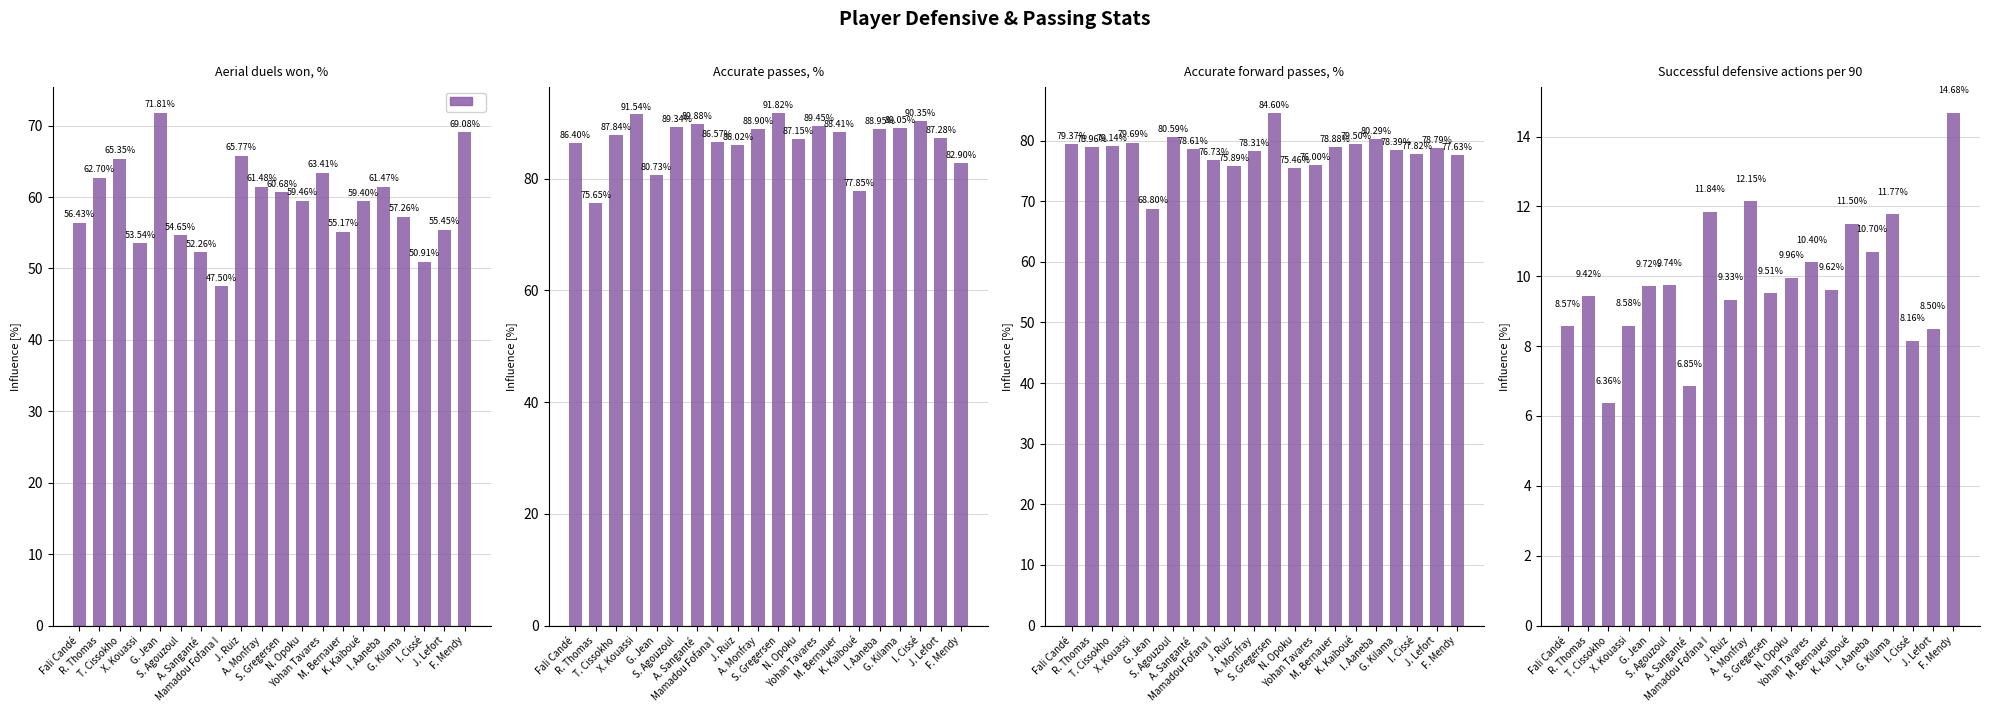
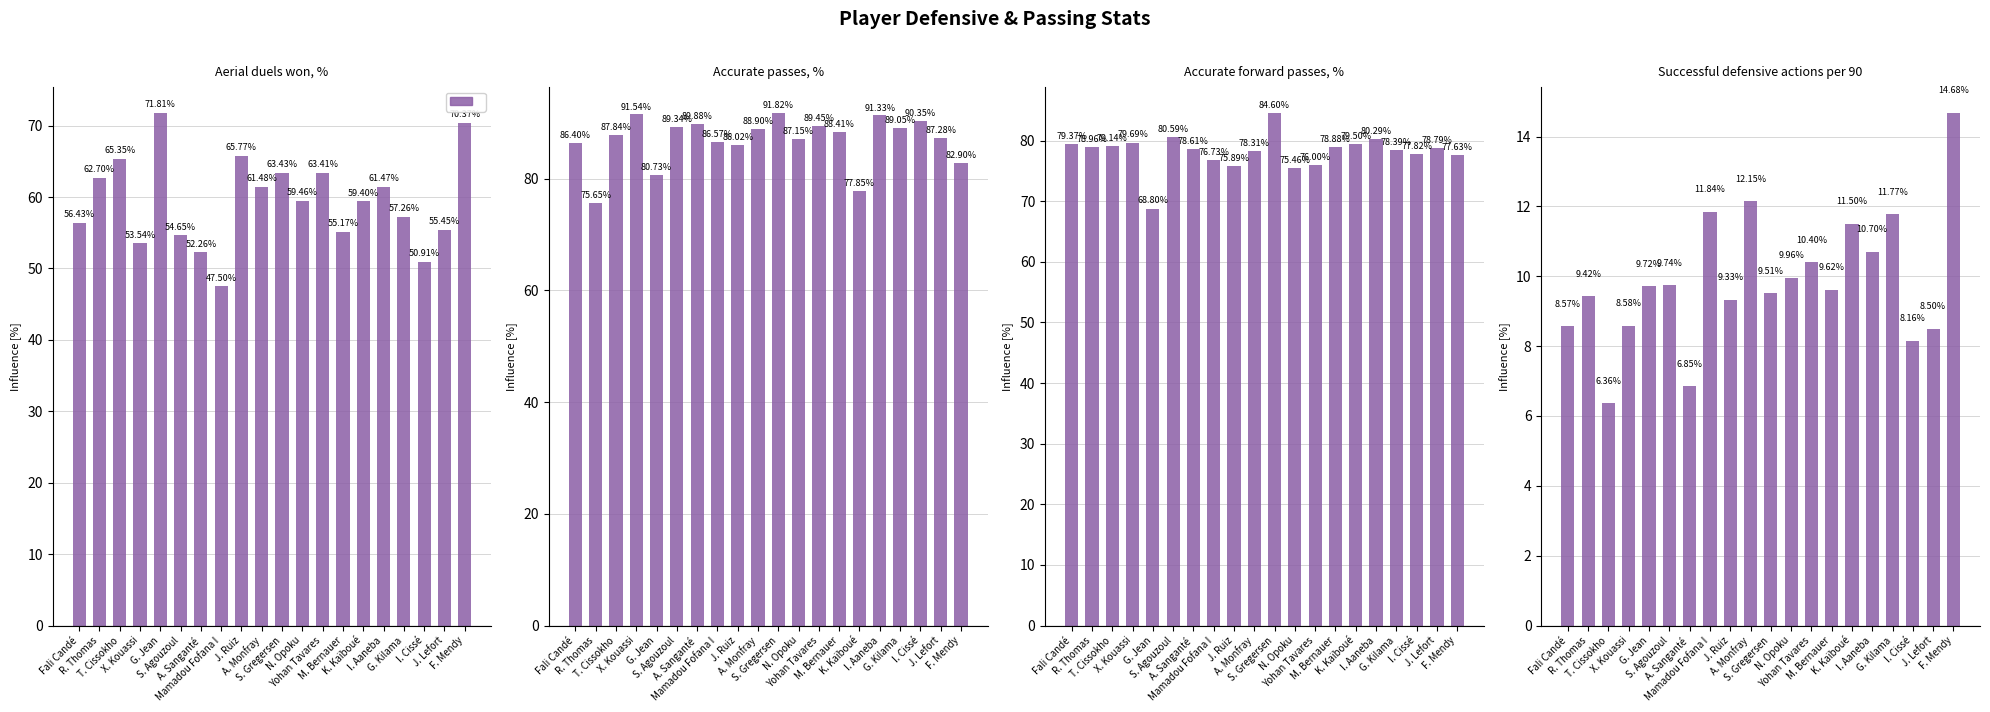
  {
    "Aerial duels won, %": {
      "Fali Candé": "56.43%",
      "R. Thomas": "62.70%",
      "T. Cissokho": "65.35%",
      "X. Kouassi": "53.54%",
      "G. Jean": "71.81%",
      "S. Agouzoul": "54.65%",
      "A. Sanganté": "52.26%",
      "Mamadou Fofana I": "47.50%",
      "J. Ruiz": "65.77%",
      "A. Monfray": "61.48%",
-     "S. Gregersen": "60.68%",
+     "S. Gregersen": "63.43%",
      "N. Opoku": "59.46%",
      "Yohan Tavares": "63.41%",
      "M. Bernauer": "55.17%",
      "K. Kaïboué": "59.40%",
      "I. Aaneba": "61.47%",
      "G. Kilama": "57.26%",
      "I. Cissé": "50.91%",
      "J. Lefort": "55.45%",
-     "F. Mendy": "69.08%"
+     "F. Mendy": "70.37%"
    },
    "Accurate passes, %": {
      "Fali Candé": "86.40%",
      "R. Thomas": "75.65%",
      "T. Cissokho": "87.84%",
      "X. Kouassi": "91.54%",
      "G. Jean": "80.73%",
      "A. Monfray": "88.90%",
      "S. Gregersen": "91.82%",
      "N. Opoku": "87.15%",
      "Yohan Tavares": "89.45%",
      "M. Bernauer": "88.41%",
      "K. Kaïboué": "77.85%",
-     "I. Aaneba": "88.95%",
+     "I. Aaneba": "91.33%",
      "I. Cissé": "90.35%",
      "J. Lefort": "87.28%",
      "F. Mendy": "82.90%"
    },
    "Accurate forward passes, %": {
      "G. Jean": "68.80%",
      "S. Agouzoul": "80.59%",
      "A. Sanganté": "78.61%",
      "Mamadou Fofana I": "76.73%",
      "J. Ruiz": "75.89%",
      "A. Monfray": "78.31%",
      "S. Gregersen": "84.60%",
      "J. Lefort": "78.79%",
      "F. Mendy": "77.63%"
    },
    "Successful defensive actions per 90": {
      "Fali Candé": "8.57%",
      "R. Thomas": "9.42%",
      "T. Cissokho": "6.36%",
      "X. Kouassi": "8.58%",
      "A. Sanganté": "6.85%",
      "Mamadou Fofana I": "11.84%",
      "J. Ruiz": "9.33%",
      "A. Monfray": "12.15%",
      "S. Gregersen": "9.51%",
      "N. Opoku": "9.96%",
      "Yohan Tavares": "10.40%",
      "M. Bernauer": "9.62%",
      "K. Kaïboué": "11.50%",
      "I. Aaneba": "10.70%",
      "G. Kilama": "11.77%",
      "I. Cissé": "8.16%",
      "J. Lefort": "8.50%",
      "F. Mendy": "14.68%"
    }
  }
